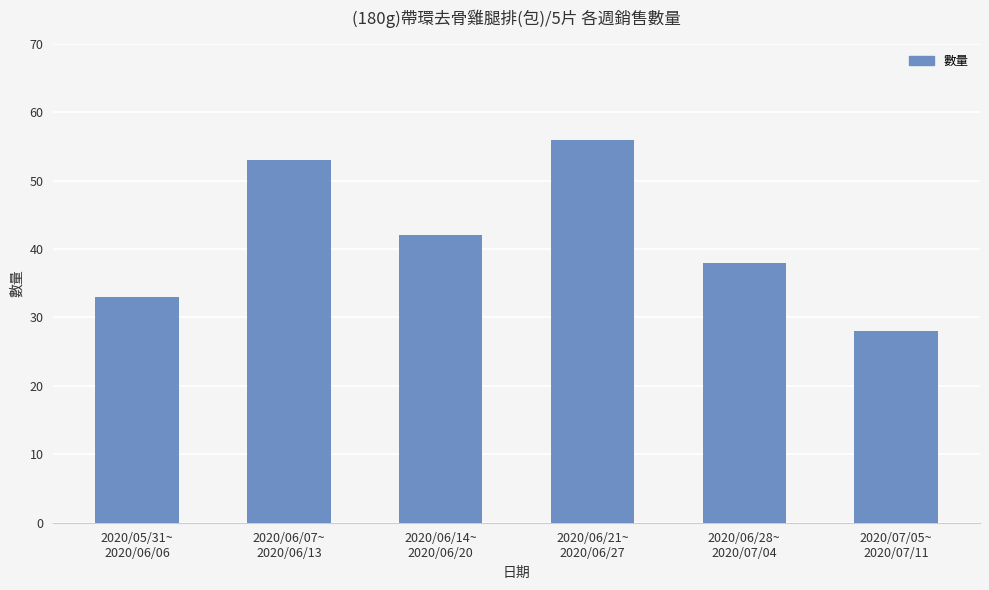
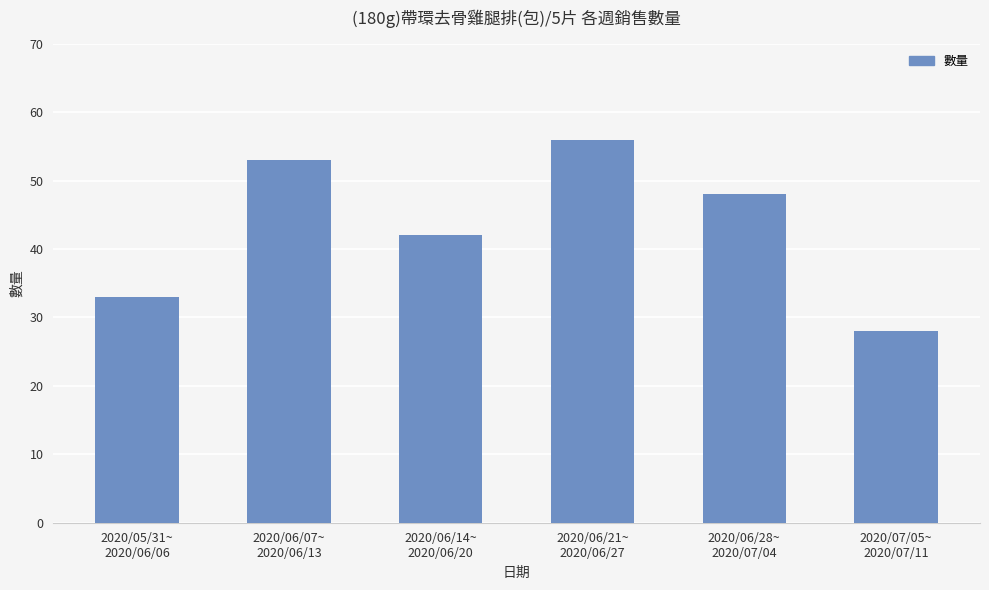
  {
    "2020/05/31~ 2020/06/06": 33,
    "2020/06/07~ 2020/06/13": 53,
    "2020/06/14~ 2020/06/20": 42,
    "2020/06/21~ 2020/06/27": 56,
-   "2020/06/28~ 2020/07/04": 38,
+   "2020/06/28~ 2020/07/04": 48,
    "2020/07/05~ 2020/07/11": 28
  }
